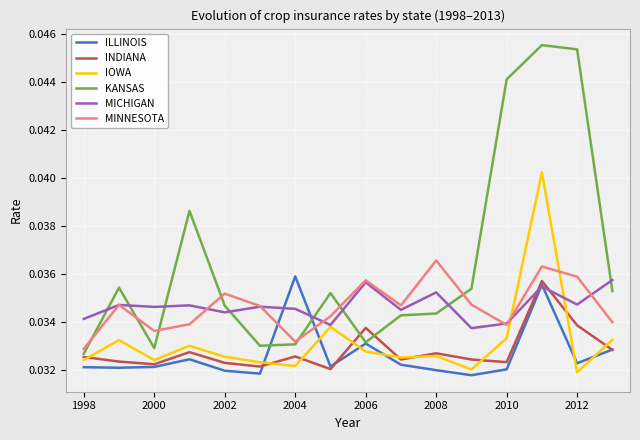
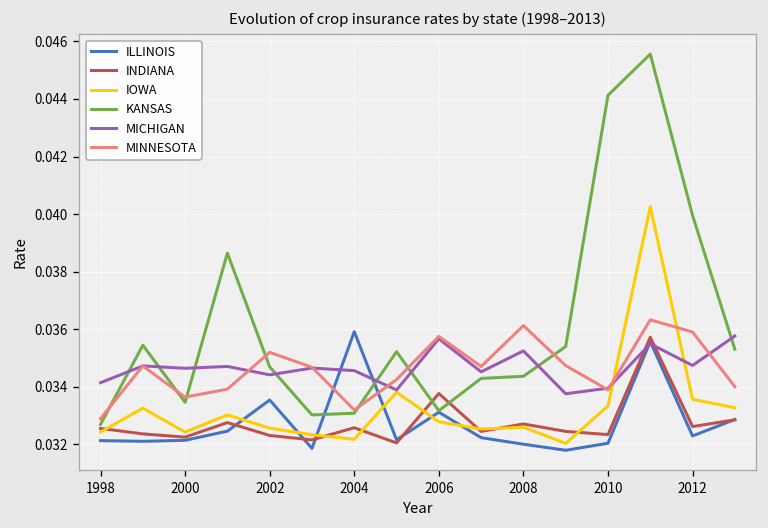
  {
    "ILLINOIS": {
      "1998": 0.0321,
      "2000": 0.0321,
-     "2002": 0.0320,
+     "2002": 0.0335,
      "2004": 0.0359,
      "2008": 0.0320,
      "2010": 0.0320,
      "2012": 0.0323
    },
    "INDIANA": {
      "1998": 0.0326,
      "2000": 0.0323,
      "2002": 0.0323,
      "2004": 0.0326,
      "2006": 0.0338,
      "2008": 0.0327,
      "2010": 0.0323,
-     "2012": 0.0339
+     "2012": 0.0326
    },
    "IOWA": {
      "1998": 0.0324,
      "2000": 0.0324,
      "2002": 0.0326,
      "2004": 0.0322,
      "2006": 0.0328,
      "2008": 0.0326,
      "2010": 0.0333,
-     "2012": 0.0319
+     "2012": 0.0336
    },
    "KANSAS": {
      "1998": 0.0327,
-     "2000": 0.0329,
+     "2000": 0.0335,
      "2002": 0.0347,
      "2004": 0.0331,
      "2008": 0.0344,
      "2010": 0.0441,
-     "2012": 0.0454
+     "2012": 0.0400
    },
    "MICHIGAN": {
      "1998": 0.0341,
      "2000": 0.0346,
      "2002": 0.0344,
      "2004": 0.0346,
      "2008": 0.0352,
      "2012": 0.0347
    },
    "MINNESOTA": {
      "1998": 0.0329,
      "2000": 0.0336,
      "2002": 0.0352,
      "2004": 0.0332,
-     "2008": 0.0366,
+     "2008": 0.0361,
      "2012": 0.0359
    }
  }
